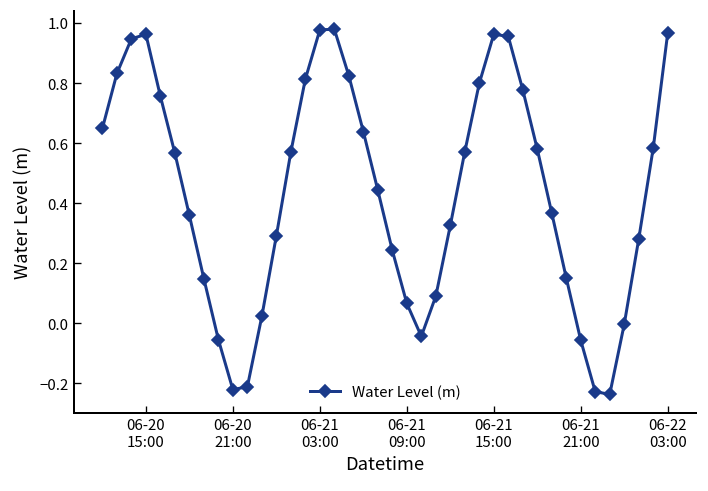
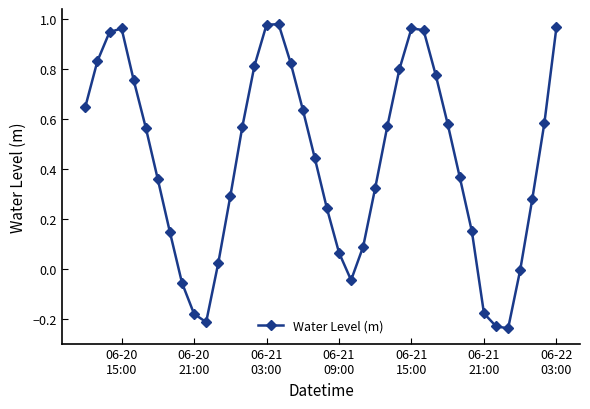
  {
    "06-20 15:00": 0.96,
-   "06-20 21:00": -0.22,
+   "06-20 21:00": -0.18,
    "06-21 03:00": 0.98,
    "06-21 09:00": 0.07,
    "06-21 15:00": 0.96,
-   "06-21 21:00": -0.06,
+   "06-21 21:00": -0.18,
    "06-22 03:00": 0.97
  }
